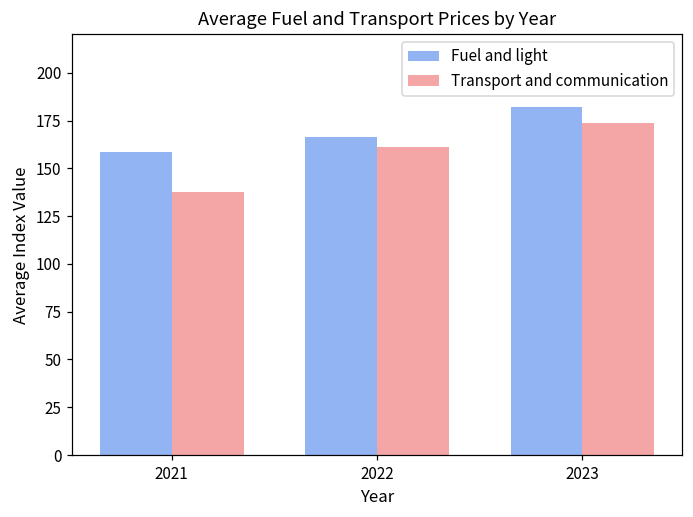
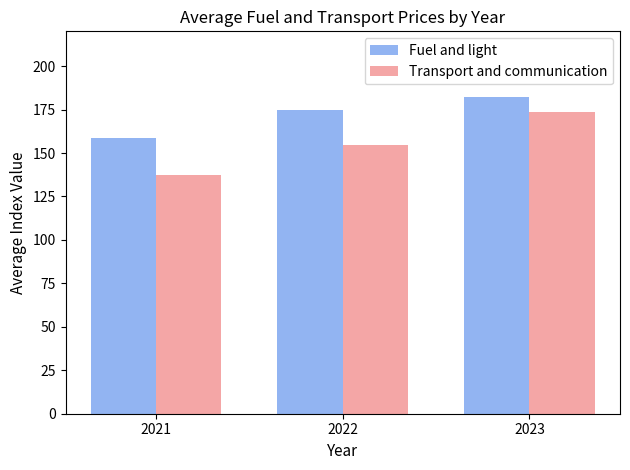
  {
    "Fuel and light": {
      "2021": 159,
-     "2022": 167,
+     "2022": 175,
      "2023": 182
    },
    "Transport and communication": {
      "2021": 137,
-     "2022": 161,
+     "2022": 155,
      "2023": 174
    }
  }
